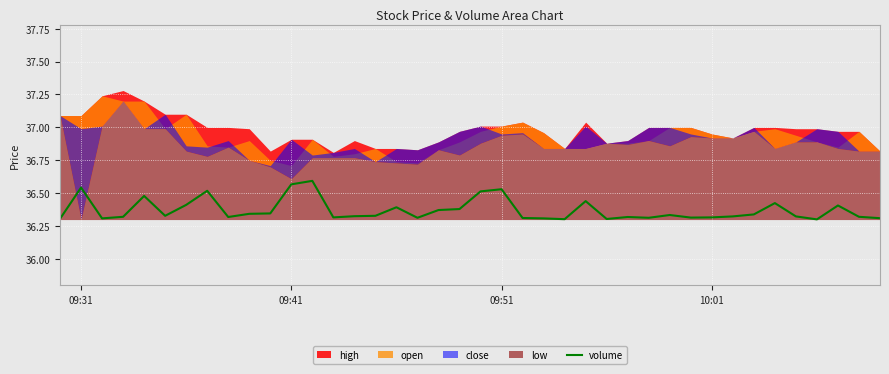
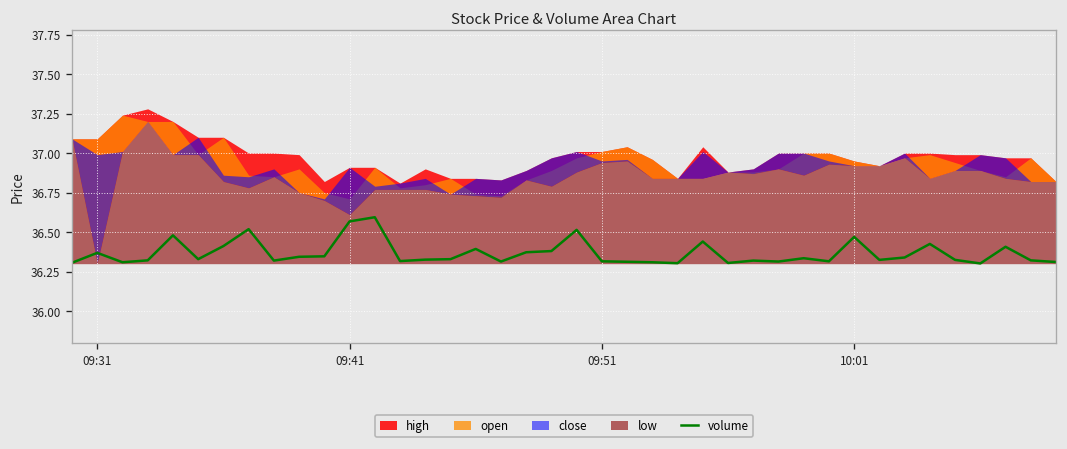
  {
    "volume": {
-     "09:31": 36.54,
+     "09:31": 36.37,
      "09:41": 36.57,
-     "09:51": 36.53,
-     "10:01": 36.32
+     "09:51": 36.32,
+     "10:01": 36.47
    },
    "low": {
      "09:41": 36.61
    }
  }
